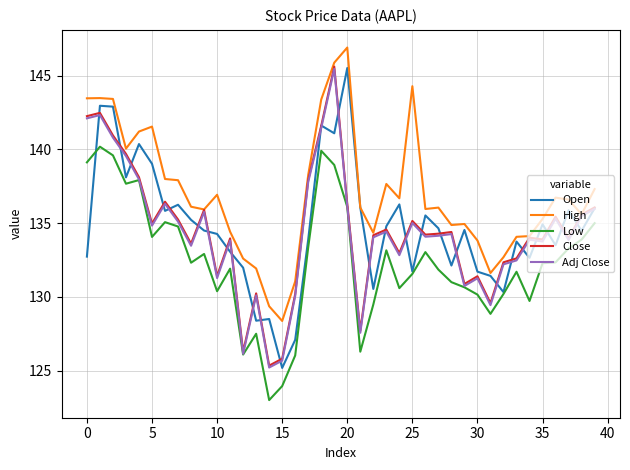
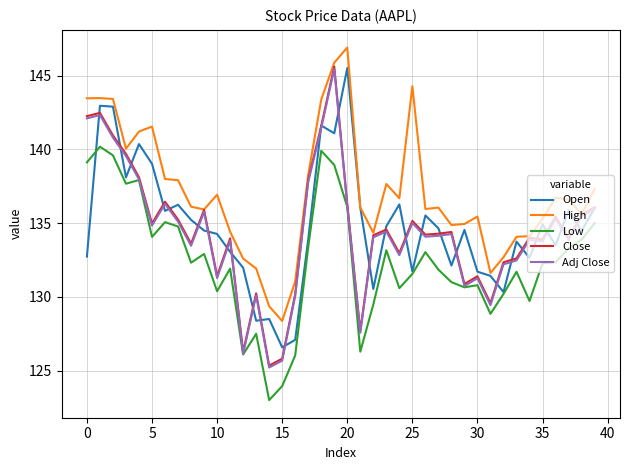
  {
    "Open": {
      "0": 132.7,
      "5": 139.0,
      "10": 134.3,
-     "15": 125.2,
+     "15": 126.6,
      "20": 145.5,
      "30": 131.7
    },
    "High": {
      "0": 143.5,
      "5": 141.6,
      "10": 136.9,
      "15": 128.4,
      "20": 146.9,
      "25": 144.3,
-     "30": 133.8
+     "30": 135.5
    },
    "Low": {
      "0": 139.1,
      "5": 134.1,
      "10": 130.4,
      "15": 124.0,
-     "30": 130.2
+     "30": 130.8
    }
  }
